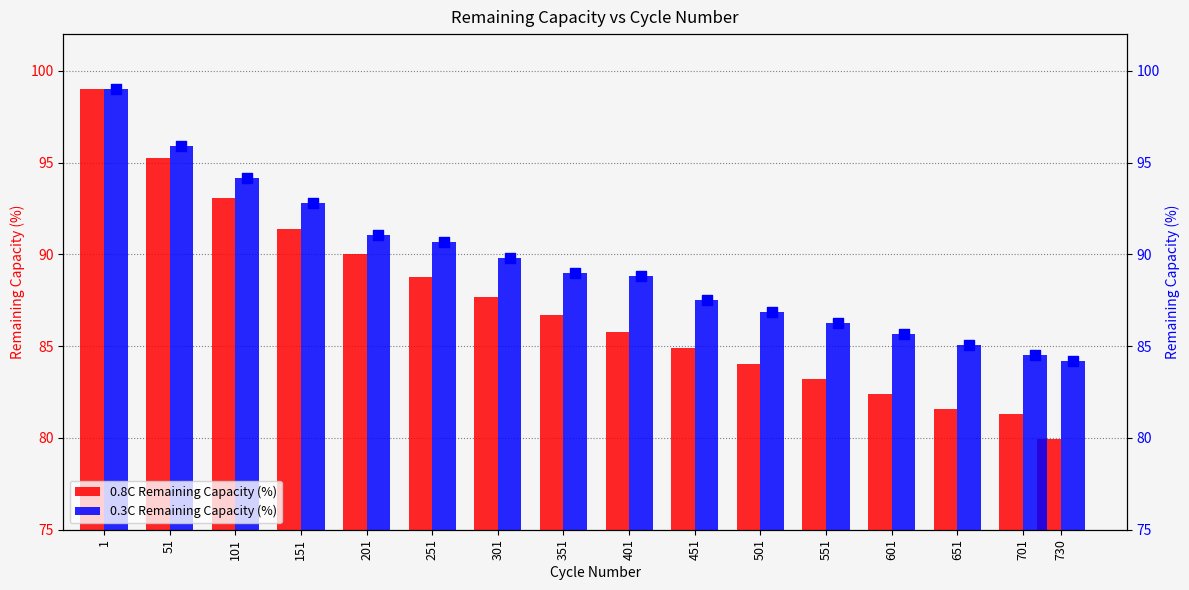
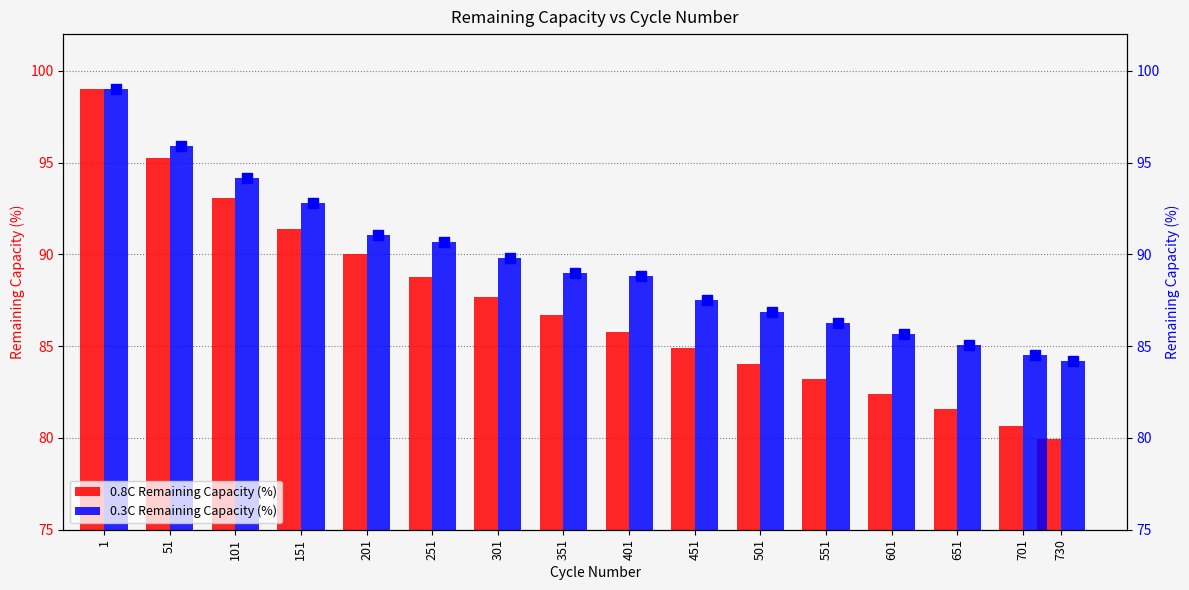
  {
    "0.8C Remaining Capacity (%)": {
      "1": 99.0,
      "51": 95.2,
      "101": 93.1,
      "151": 91.4,
      "201": 90.0,
      "251": 88.8,
      "301": 87.7,
      "351": 86.7,
      "401": 85.8,
      "451": 84.9,
      "501": 84.0,
      "551": 83.2,
      "601": 82.4,
      "651": 81.6,
-     "701": 81.3,
+     "701": 80.7,
      "730": 79.9
    },
    "0.3C Remaining Capacity (%)": {
      "1": 99.0,
      "51": 95.9,
      "101": 94.2,
      "151": 92.8,
      "201": 91.0,
      "251": 90.7,
      "301": 89.8,
      "351": 89.0,
      "401": 88.8,
      "451": 87.5,
      "501": 86.9,
      "551": 86.2,
      "601": 85.6,
      "651": 85.1,
      "701": 84.5,
      "730": 84.2
    }
  }
